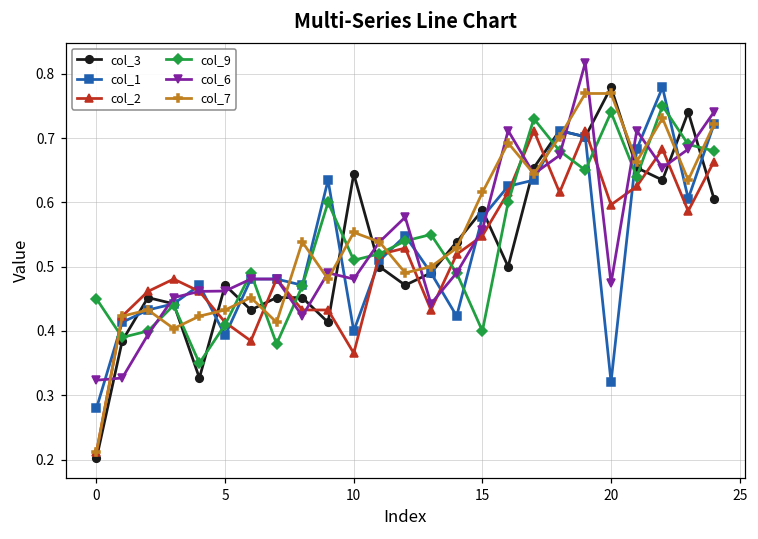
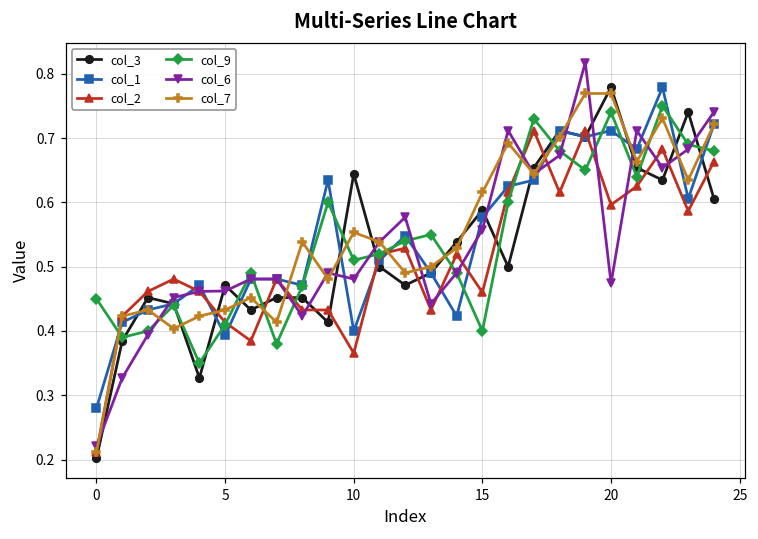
  {
    "col_3": {
      "0": 0.20,
      "5": 0.47,
      "10": 0.64,
      "15": 0.59,
      "20": 0.78
    },
    "col_1": {
      "0": 0.28,
      "5": 0.39,
      "10": 0.40,
      "15": 0.58,
-     "20": 0.32
+     "20": 0.71
    },
    "col_2": {
      "10": 0.37,
-     "15": 0.55,
+     "15": 0.46,
      "20": 0.60
    },
    "col_9": {
      "0": 0.45,
      "10": 0.51,
      "15": 0.40,
      "20": 0.74
    },
    "col_6": {
-     "0": 0.32,
+     "0": 0.22,
      "5": 0.46,
      "10": 0.48,
      "15": 0.56,
      "20": 0.47
    },
    "col_7": {
      "5": 0.43,
      "10": 0.55,
      "15": 0.62,
      "20": 0.77
    }
  }
